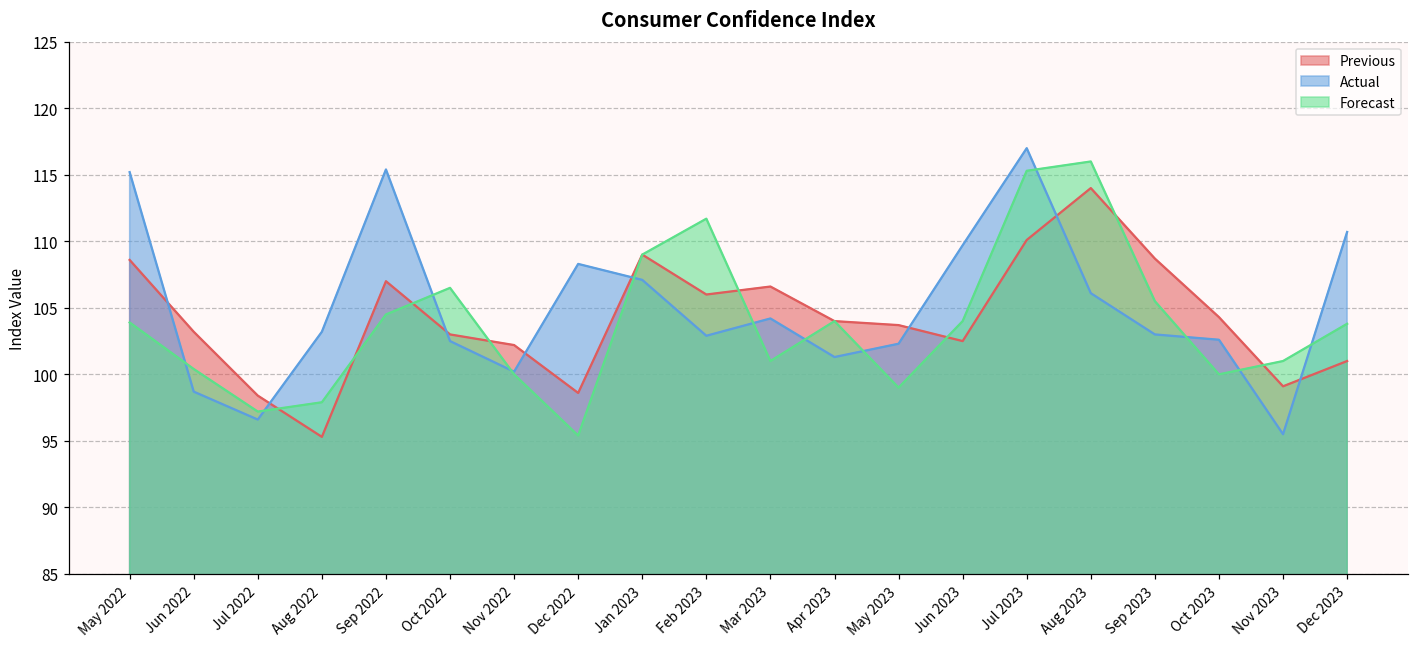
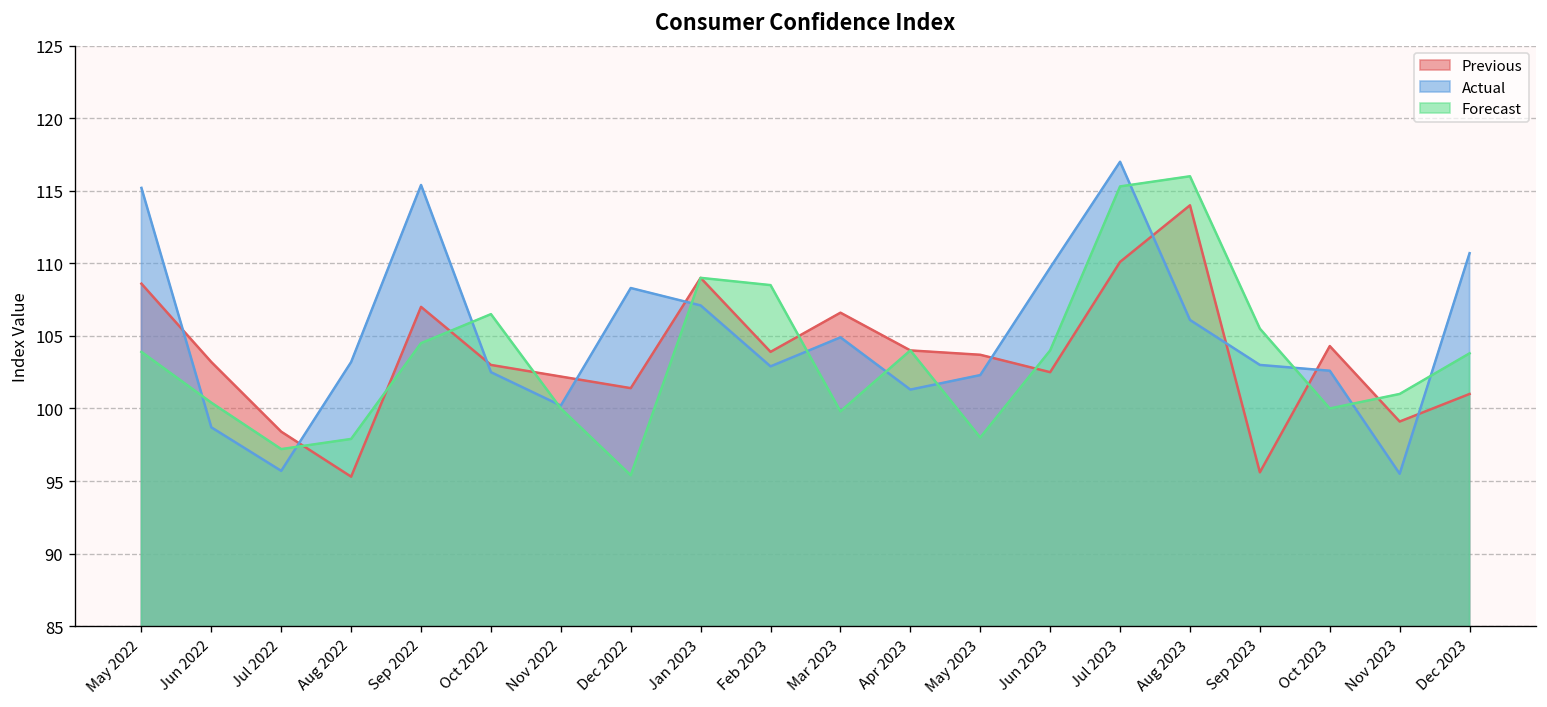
  {
    "Previous": {
      "May 2022": 108.6,
      "Jun 2022": 103.2,
      "Jul 2022": 98.4,
      "Aug 2022": 95.3,
      "Sep 2022": 107.0,
      "Oct 2022": 103.0,
      "Nov 2022": 102.2,
-     "Dec 2022": 98.6,
-     "Feb 2023": 106.0,
+     "Dec 2022": 101.4,
+     "Feb 2023": 103.9,
      "Mar 2023": 106.6,
      "May 2023": 103.7,
      "Jun 2023": 102.5,
      "Jul 2023": 110.1,
      "Aug 2023": 114.0,
-     "Sep 2023": 108.7,
+     "Sep 2023": 95.6,
      "Oct 2023": 104.3,
      "Nov 2023": 99.1,
      "Dec 2023": 101.0
    },
    "Actual": {
      "May 2022": 115.2,
      "Jun 2022": 98.7,
-     "Jul 2022": 96.6,
+     "Jul 2022": 95.7,
      "Aug 2022": 103.2,
      "Sep 2022": 115.4,
      "Oct 2022": 102.5,
      "Dec 2022": 108.3,
      "Jan 2023": 107.1,
      "Feb 2023": 102.9,
-     "Mar 2023": 104.2,
+     "Mar 2023": 104.9,
      "Apr 2023": 101.3,
      "May 2023": 102.3,
      "Jun 2023": 109.7,
      "Jul 2023": 117.0,
      "Aug 2023": 106.1,
      "Sep 2023": 103.0,
      "Oct 2023": 102.6,
      "Nov 2023": 95.5,
      "Dec 2023": 110.7
    },
    "Forecast": {
      "May 2022": 103.9,
      "Jun 2022": 100.4,
      "Jul 2022": 97.2,
      "Aug 2022": 97.9,
      "Sep 2022": 104.5,
      "Oct 2022": 106.5,
      "Dec 2022": 95.4,
-     "Feb 2023": 111.7,
-     "Mar 2023": 101.0,
-     "May 2023": 99,
+     "Feb 2023": 108.5,
+     "Mar 2023": 99.8,
+     "May 2023": 98,
      "Jun 2023": 104.0,
      "Jul 2023": 115.3,
      "Aug 2023": 116.0,
      "Sep 2023": 105.5,
      "Oct 2023": 100.0,
      "Nov 2023": 101.0,
      "Dec 2023": 103.8
    }
  }
